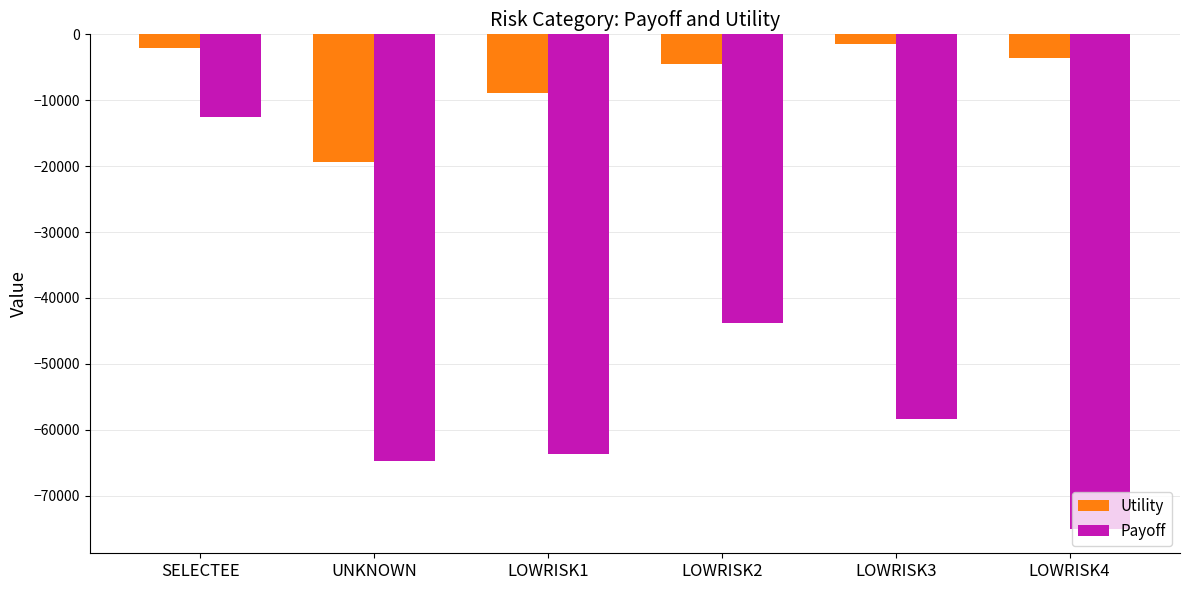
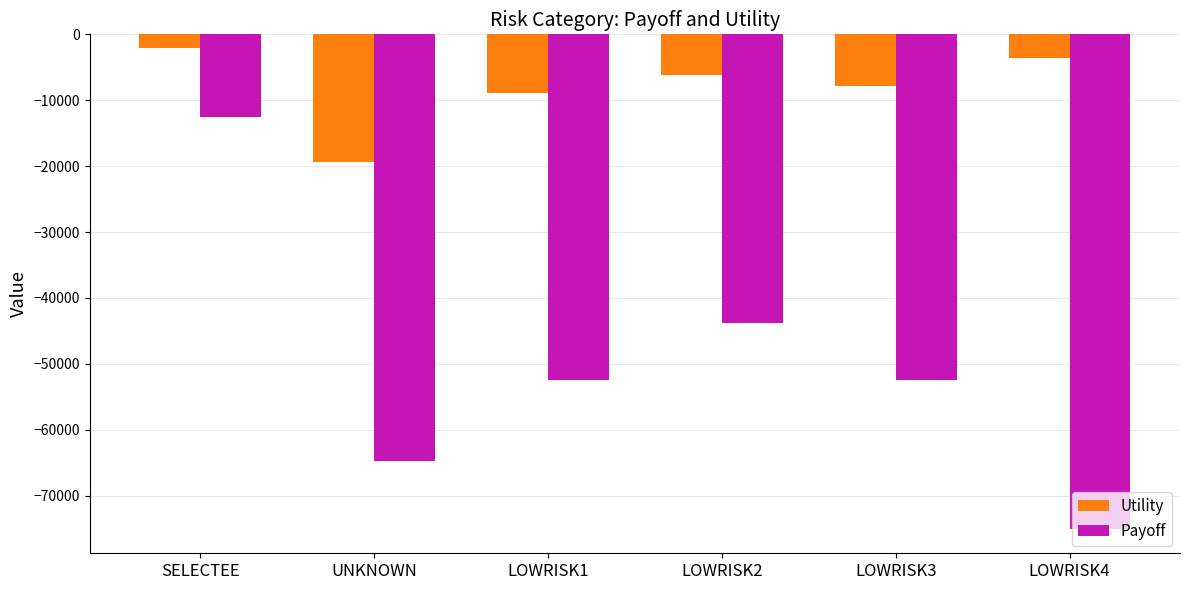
  {
    "Utility": {
      "SELECTEE": -2000,
      "UNKNOWN": -19000,
      "LOWRISK1": -9000,
-     "LOWRISK2": -4000,
-     "LOWRISK3": -1000,
+     "LOWRISK2": -6000,
+     "LOWRISK3": -8000,
      "LOWRISK4": -4000
    },
    "Payoff": {
      "SELECTEE": -13000,
      "UNKNOWN": -65000,
-     "LOWRISK1": -64000,
+     "LOWRISK1": -53000,
      "LOWRISK2": -44000,
-     "LOWRISK3": -58000
+     "LOWRISK3": -52000
    }
  }
